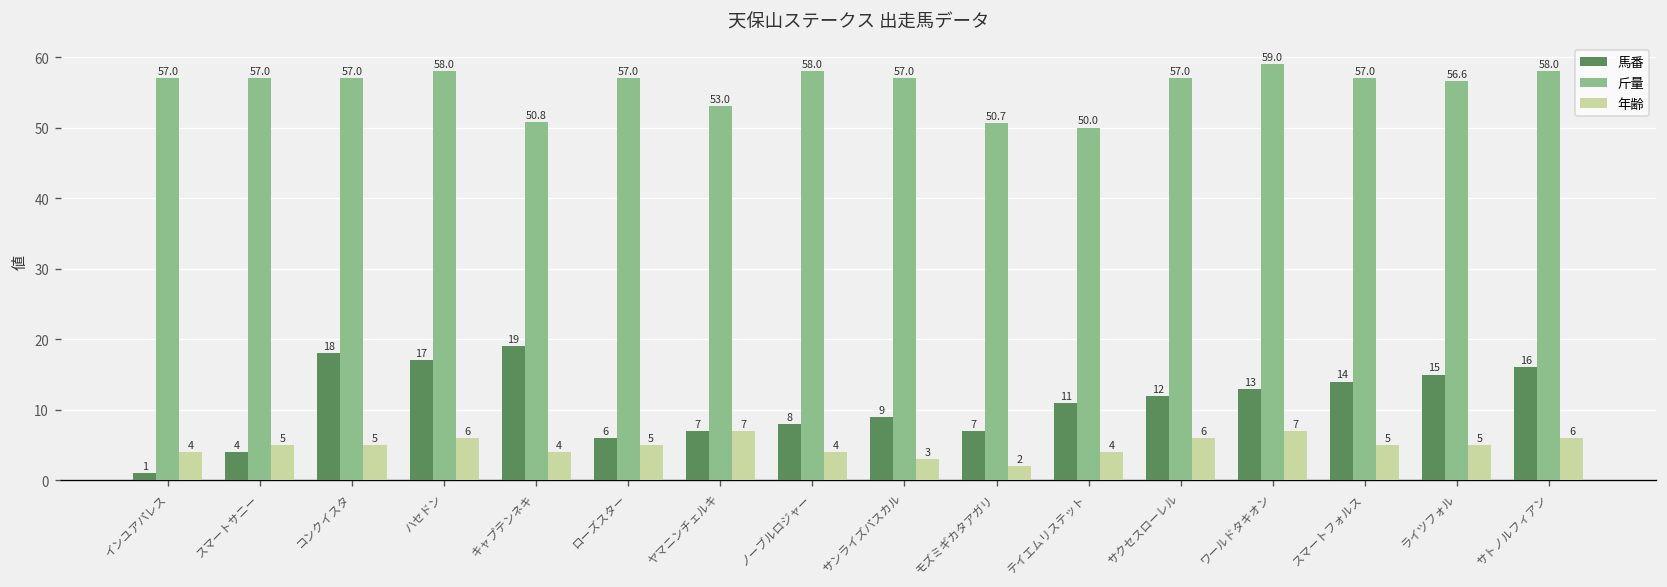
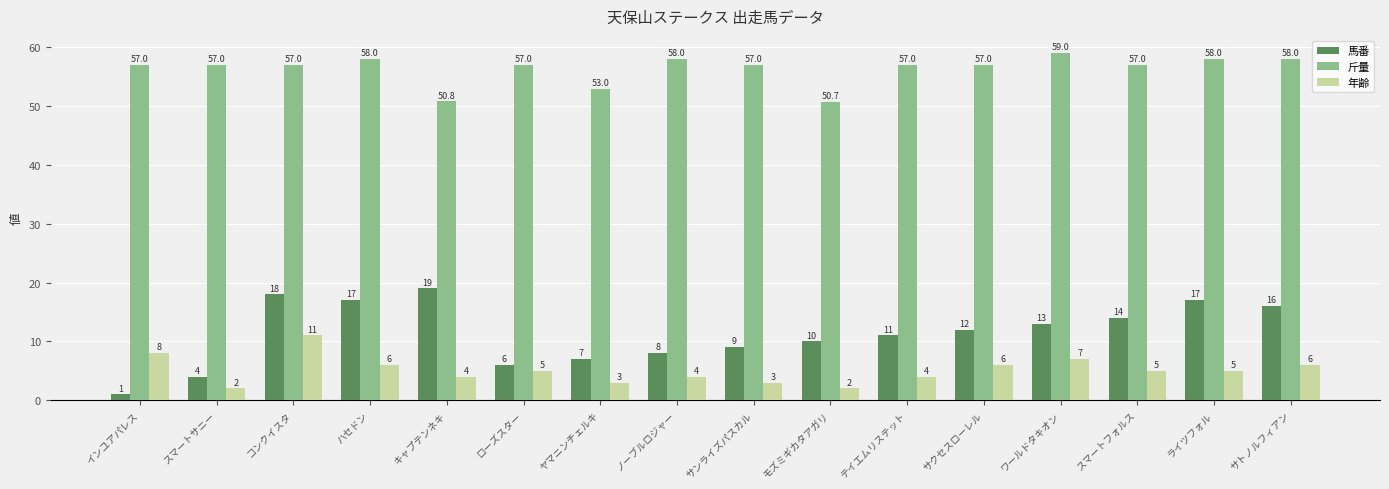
  {
    "馬番": {
      "インユアパレス": 1,
      "スマートサニー": 4,
      "コンクイスタ": 18,
      "ハセドン": 17,
      "キャプテンネキ": 19,
      "ローズスター": 6,
      "ヤマニンチェルキ": 7,
      "ノーブルロジャー": 8,
      "サンライズパスカル": 9,
-     "モズミギカタアガリ": 7,
+     "モズミギカタアガリ": 10,
      "テイエムリステット": 11,
      "サクセスローレル": 12,
      "ワールドタキオン": 13,
      "スマートフォルス": 14,
-     "ライツフォル": 15,
+     "ライツフォル": 17,
      "サトノルフィアン": 16
    },
    "斤量": {
      "インユアパレス": 57.0,
      "スマートサニー": 57.0,
      "コンクイスタ": 57.0,
      "ハセドン": 58.0,
      "キャプテンネキ": 50.8,
      "ローズスター": 57.0,
      "ヤマニンチェルキ": 53.0,
      "ノーブルロジャー": 58.0,
      "サンライズパスカル": 57.0,
      "モズミギカタアガリ": 50.7,
-     "テイエムリステット": 50.0,
+     "テイエムリステット": 57.0,
      "サクセスローレル": 57.0,
      "ワールドタキオン": 59.0,
      "スマートフォルス": 57.0,
-     "ライツフォル": 56.6,
+     "ライツフォル": 58.0,
      "サトノルフィアン": 58.0
    },
    "年齢": {
-     "インユアパレス": 4,
-     "スマートサニー": 5,
-     "コンクイスタ": 5,
+     "インユアパレス": 8,
+     "スマートサニー": 2,
+     "コンクイスタ": 11,
      "ハセドン": 6,
      "キャプテンネキ": 4,
      "ローズスター": 5,
-     "ヤマニンチェルキ": 7,
+     "ヤマニンチェルキ": 3,
      "ノーブルロジャー": 4,
      "サンライズパスカル": 3,
      "モズミギカタアガリ": 2,
      "テイエムリステット": 4,
      "サクセスローレル": 6,
      "ワールドタキオン": 7,
      "スマートフォルス": 5,
      "ライツフォル": 5,
      "サトノルフィアン": 6
    }
  }
